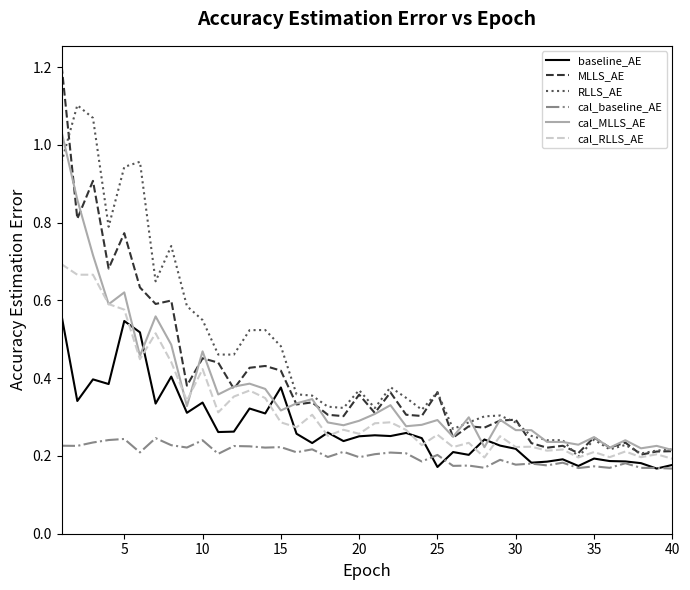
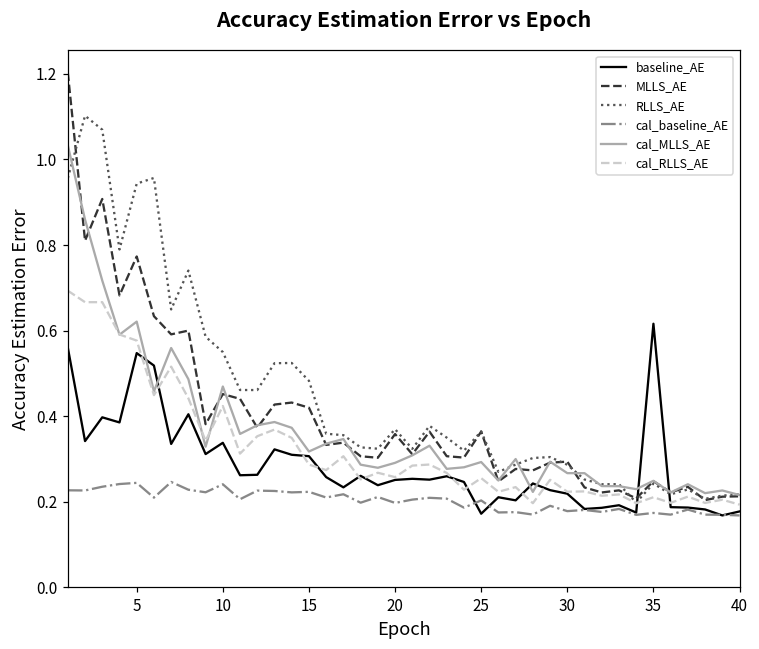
  {
    "baseline_AE": {
      "5": 0.55,
      "10": 0.34,
-     "15": 0.38,
+     "15": 0.31,
      "25": 0.17,
-     "35": 0.19,
+     "35": 0.62,
      "40": 0.18
    }
  }
